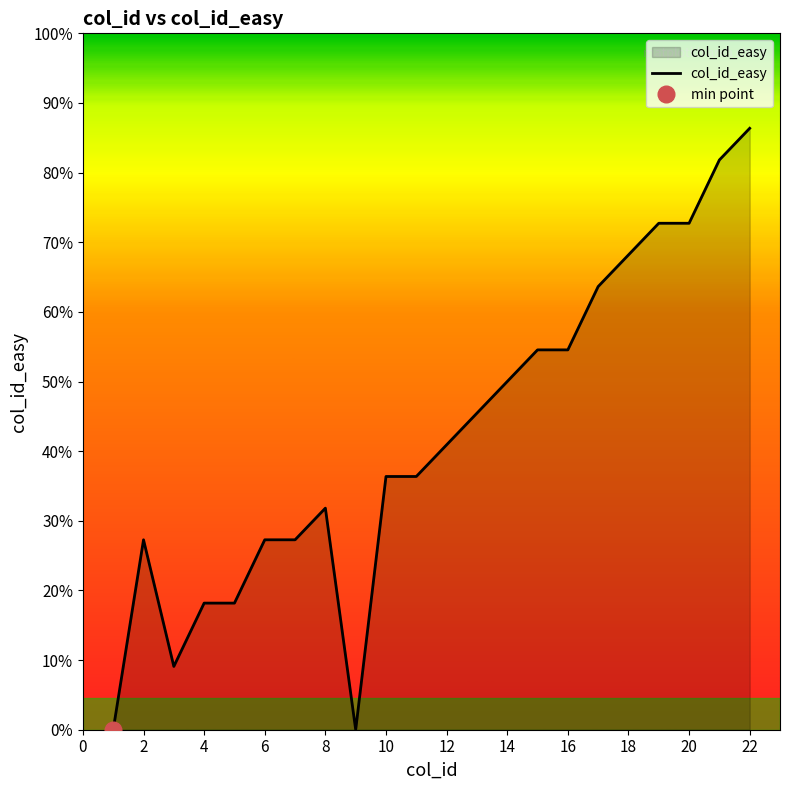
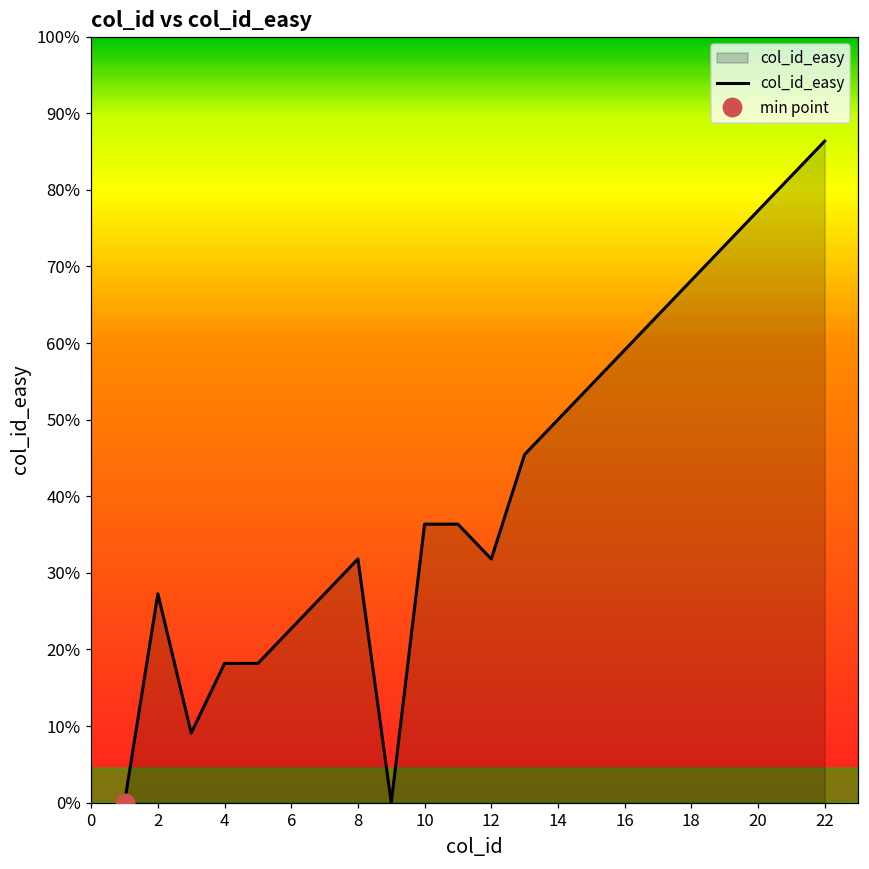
  {
    "col_id_easy": {
      "2": "27%",
      "4": "18%",
-     "6": "27%",
+     "6": "23%",
      "8": "32%",
      "10": "36%",
-     "12": "41%",
+     "12": "32%",
      "14": "50%",
-     "16": "55%",
+     "16": "59%",
      "18": "68%",
-     "20": "73%",
+     "20": "77%",
      "22": "86%"
    }
  }
